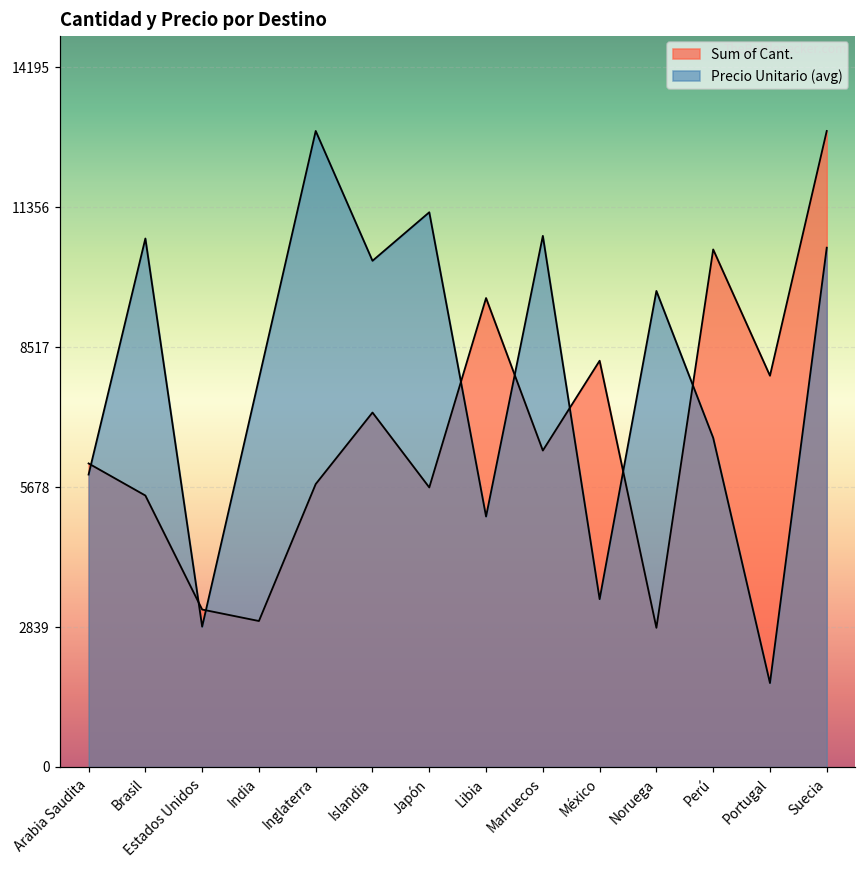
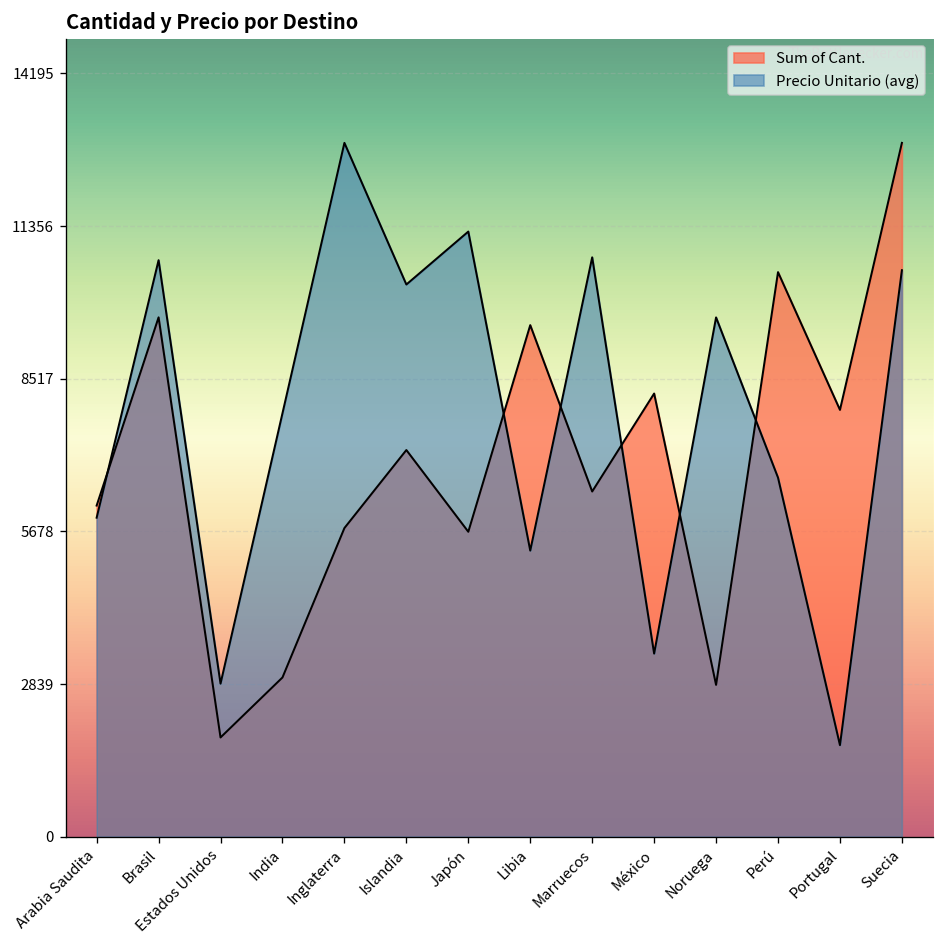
  {
    "Sum of Cant.": {
      "Arabia Saudita": 6200,
-     "Brasil": 5500,
-     "Estados Unidos": 3200,
+     "Brasil": 9700,
+     "Estados Unidos": 1800,
      "India": 3000,
      "Inglaterra": 5700,
      "Islandia": 7200,
      "Japón": 5700,
      "Libia": 9500,
      "Marruecos": 6400,
      "México": 8200,
      "Noruega": 2800,
      "Perú": 10500,
      "Portugal": 7900,
      "Suecia": 12900
    },
    "Precio Unitario (avg)": {
      "Arabia Saudita": 5900,
      "Brasil": 10700,
      "Estados Unidos": 2800,
      "India": 7900,
      "Inglaterra": 12900,
      "Islandia": 10300,
      "Japón": 11300,
-     "Libia": 5100,
+     "Libia": 5300,
      "Marruecos": 10800,
      "México": 3400,
      "Noruega": 9700,
      "Perú": 6700,
      "Portugal": 1700,
      "Suecia": 10500
    }
  }
